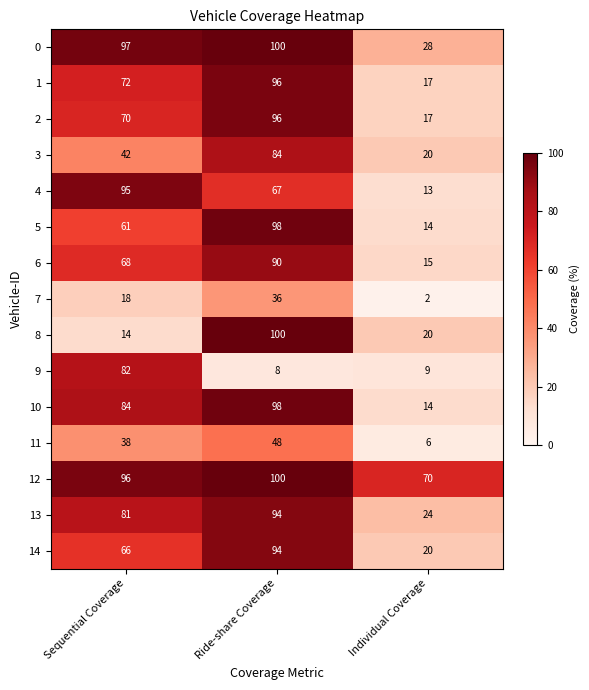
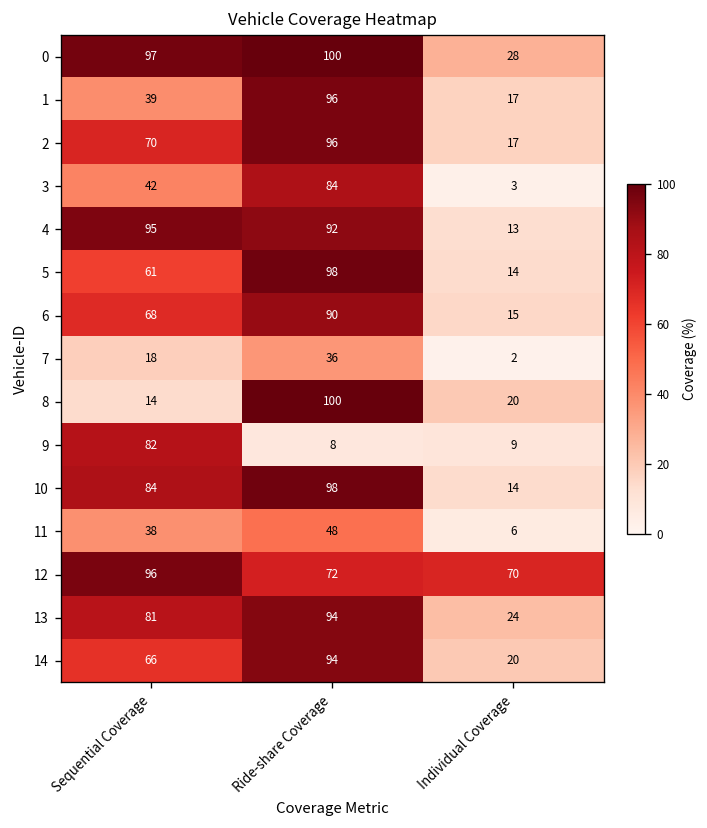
  {
    "0": {
      "Sequential Coverage": 97,
      "Ride-share Coverage": 100,
      "Individual Coverage": 28
    },
    "1": {
-     "Sequential Coverage": 72,
+     "Sequential Coverage": 39,
      "Ride-share Coverage": 96,
      "Individual Coverage": 17
    },
    "2": {
      "Sequential Coverage": 70,
      "Ride-share Coverage": 96,
      "Individual Coverage": 17
    },
    "3": {
      "Sequential Coverage": 42,
      "Ride-share Coverage": 84,
-     "Individual Coverage": 20
+     "Individual Coverage": 3
    },
    "4": {
      "Sequential Coverage": 95,
-     "Ride-share Coverage": 67,
+     "Ride-share Coverage": 92,
      "Individual Coverage": 13
    },
    "5": {
      "Sequential Coverage": 61,
      "Ride-share Coverage": 98,
      "Individual Coverage": 14
    },
    "6": {
      "Sequential Coverage": 68,
      "Ride-share Coverage": 90,
      "Individual Coverage": 15
    },
    "7": {
      "Sequential Coverage": 18,
      "Ride-share Coverage": 36,
      "Individual Coverage": 2
    },
    "8": {
      "Sequential Coverage": 14,
      "Ride-share Coverage": 100,
      "Individual Coverage": 20
    },
    "9": {
      "Sequential Coverage": 82,
      "Ride-share Coverage": 8,
      "Individual Coverage": 9
    },
    "10": {
      "Sequential Coverage": 84,
      "Ride-share Coverage": 98,
      "Individual Coverage": 14
    },
    "11": {
      "Sequential Coverage": 38,
      "Ride-share Coverage": 48,
      "Individual Coverage": 6
    },
    "12": {
      "Sequential Coverage": 96,
-     "Ride-share Coverage": 100,
+     "Ride-share Coverage": 72,
      "Individual Coverage": 70
    },
    "13": {
      "Sequential Coverage": 81,
      "Ride-share Coverage": 94,
      "Individual Coverage": 24
    },
    "14": {
      "Sequential Coverage": 66,
      "Ride-share Coverage": 94,
      "Individual Coverage": 20
    }
  }
